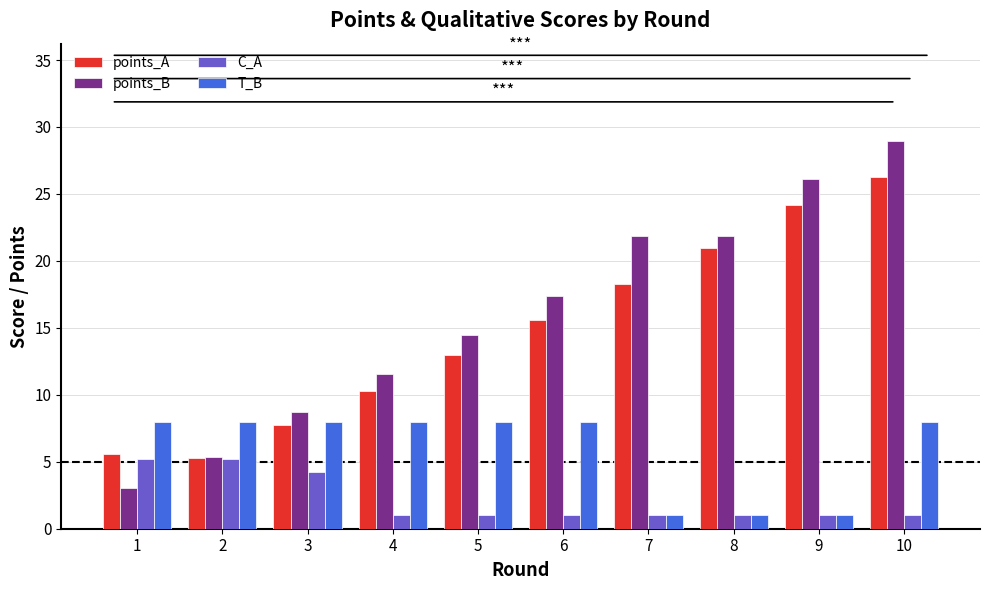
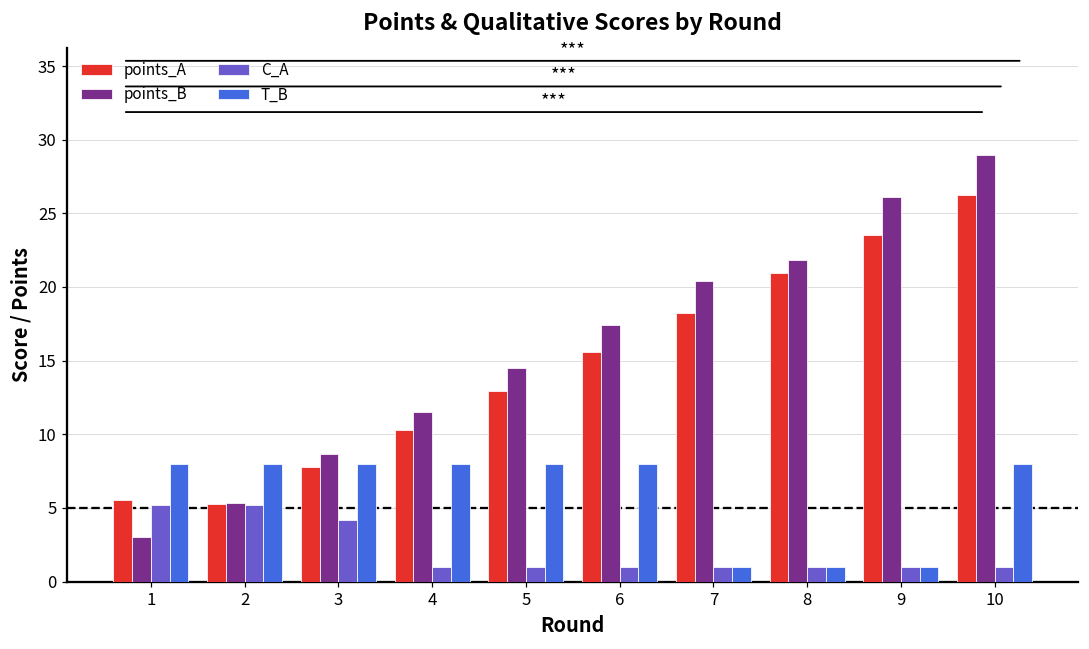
  {
    "points_A": {
      "1": 5.5,
      "2": 5.3,
      "3": 7.7,
      "4": 10.3,
      "5": 13.0,
      "6": 15.6,
      "7": 18.3,
      "8": 20.9,
-     "9": 24.2,
+     "9": 23.5,
      "10": 26.2
    },
    "points_B": {
      "1": 3.0,
      "2": 5.3,
      "3": 8.7,
      "4": 11.5,
      "5": 14.5,
      "6": 17.4,
-     "7": 21.9,
+     "7": 20.4,
      "8": 21.8,
      "9": 26.1,
      "10": 29.0
    }
  }
